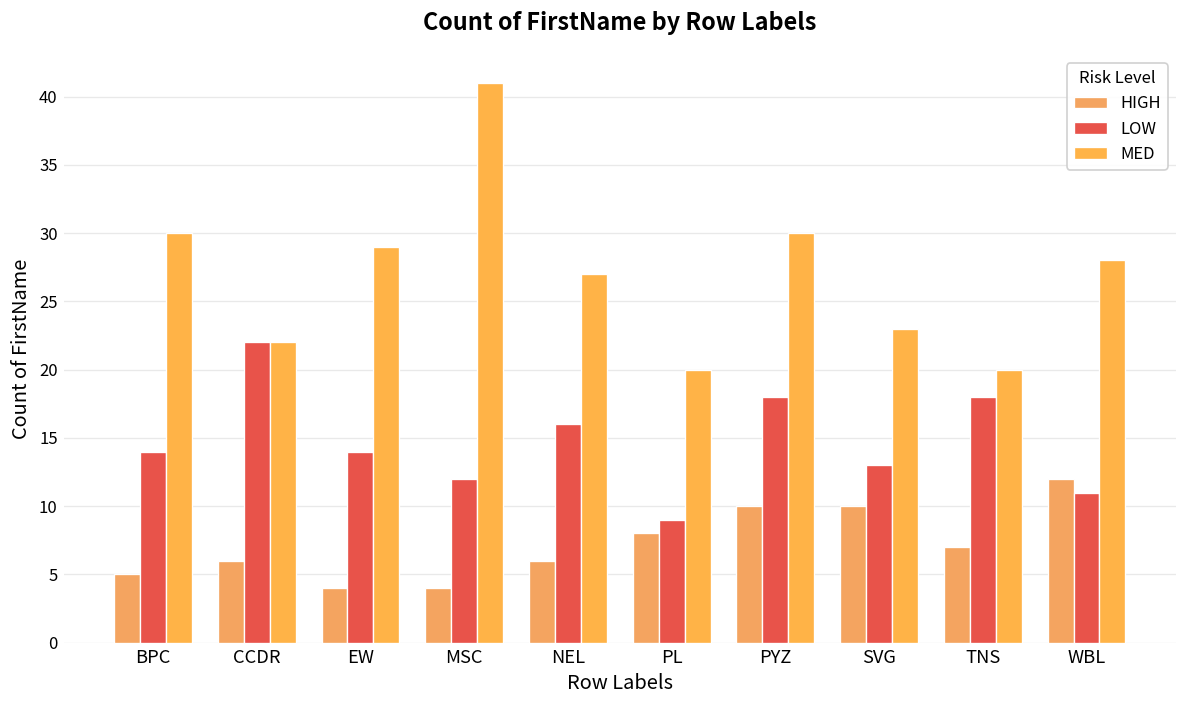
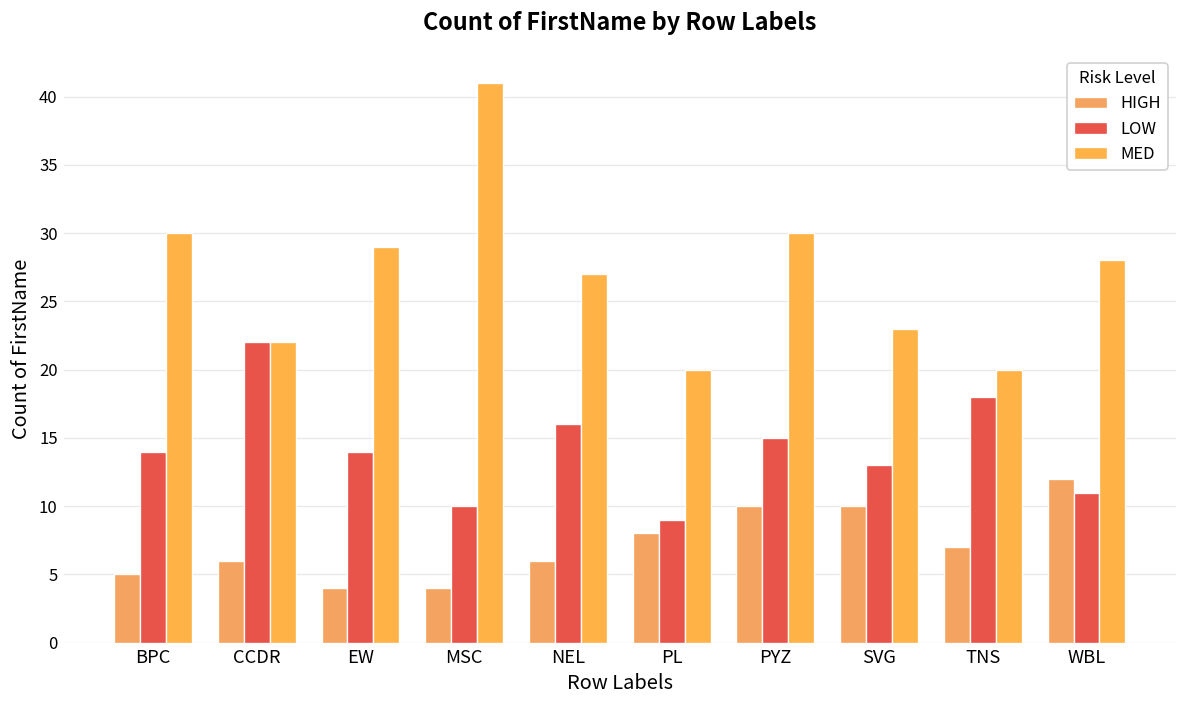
  {
    "LOW": {
      "BPC": 14,
      "CCDR": 22,
      "EW": 14,
-     "MSC": 12,
+     "MSC": 10,
      "NEL": 16,
      "PL": 9,
-     "PYZ": 18,
+     "PYZ": 15,
      "SVG": 13,
      "TNS": 18,
      "WBL": 11
    }
  }
